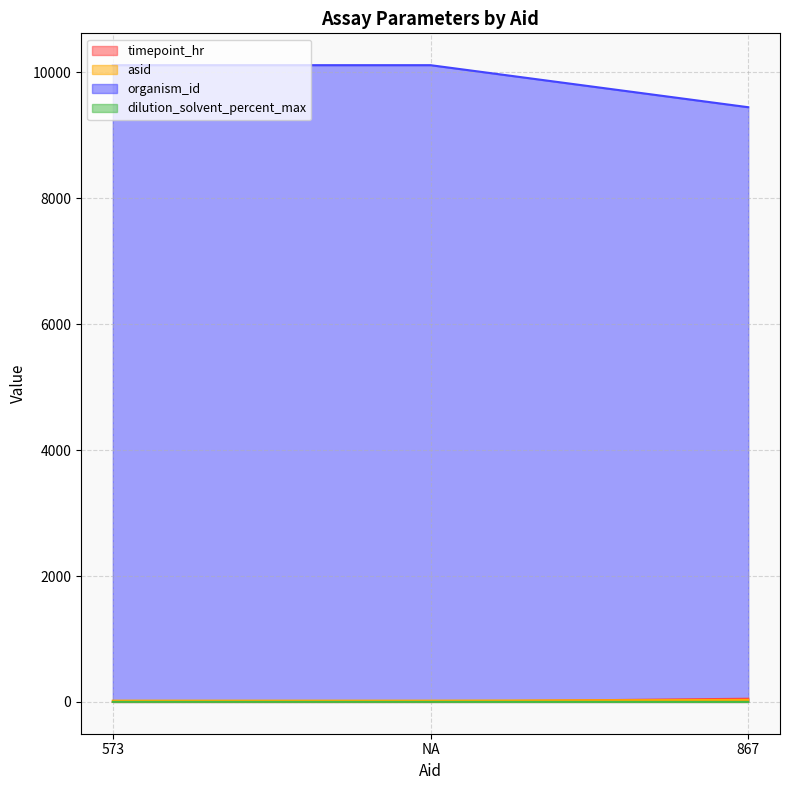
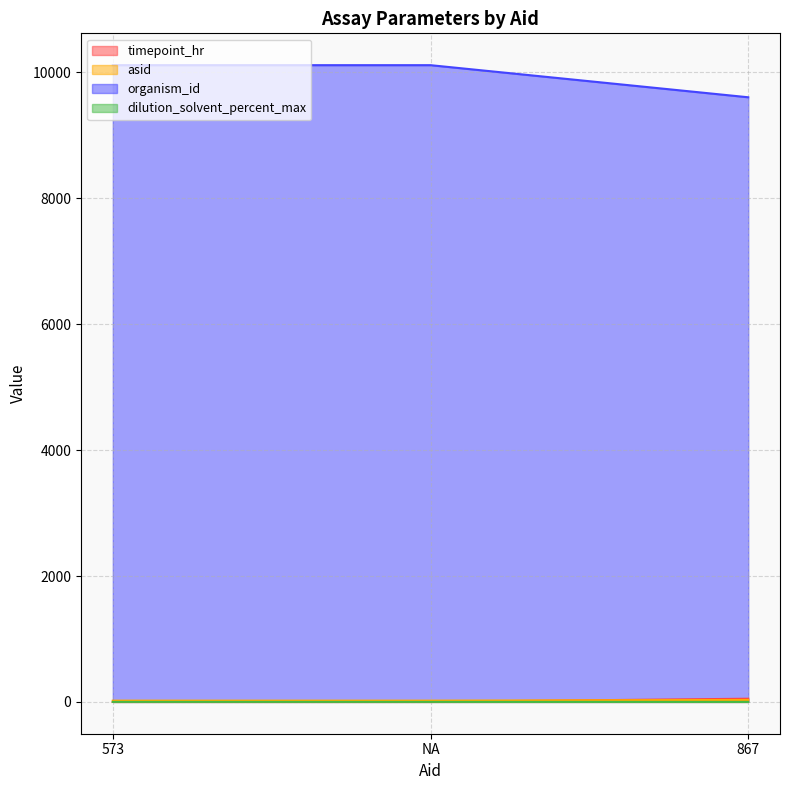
  {
    "organism_id": {
      "NA": 10100,
-     "867": 9400
+     "867": 9600
    }
  }
